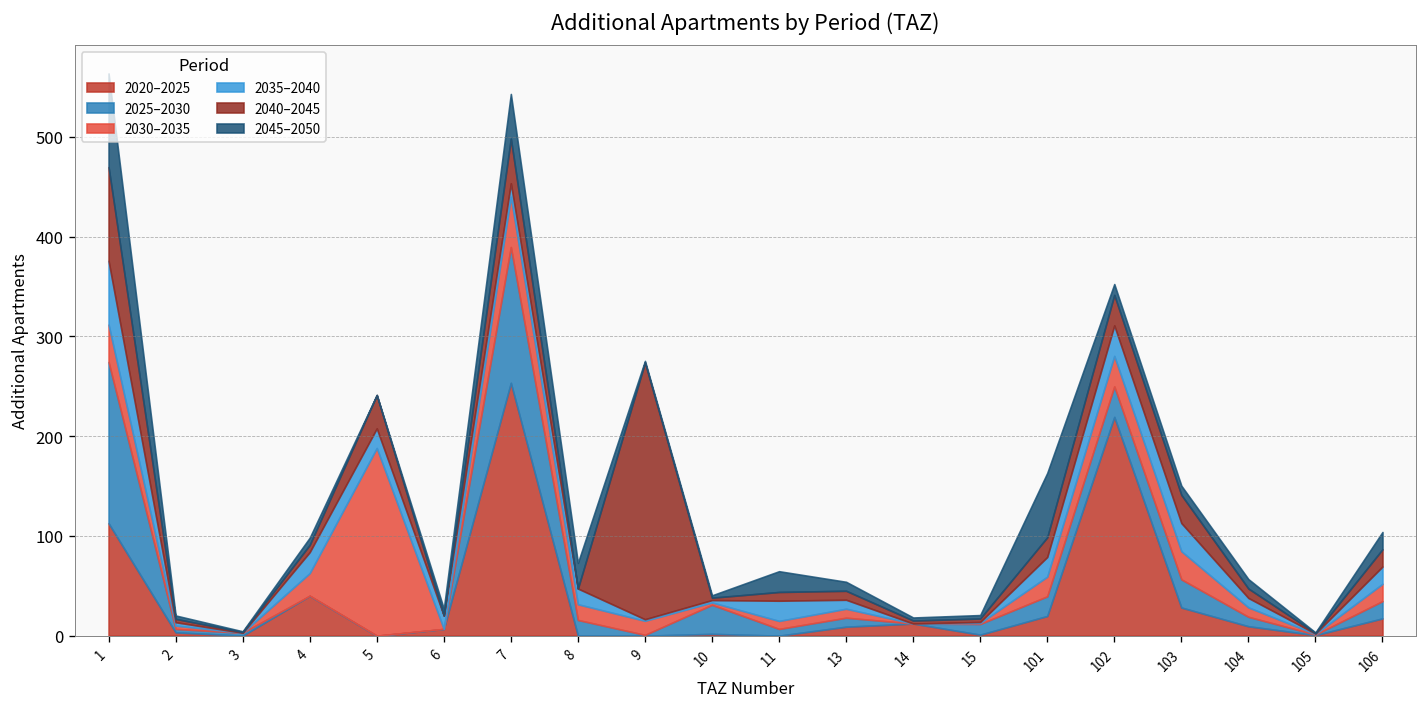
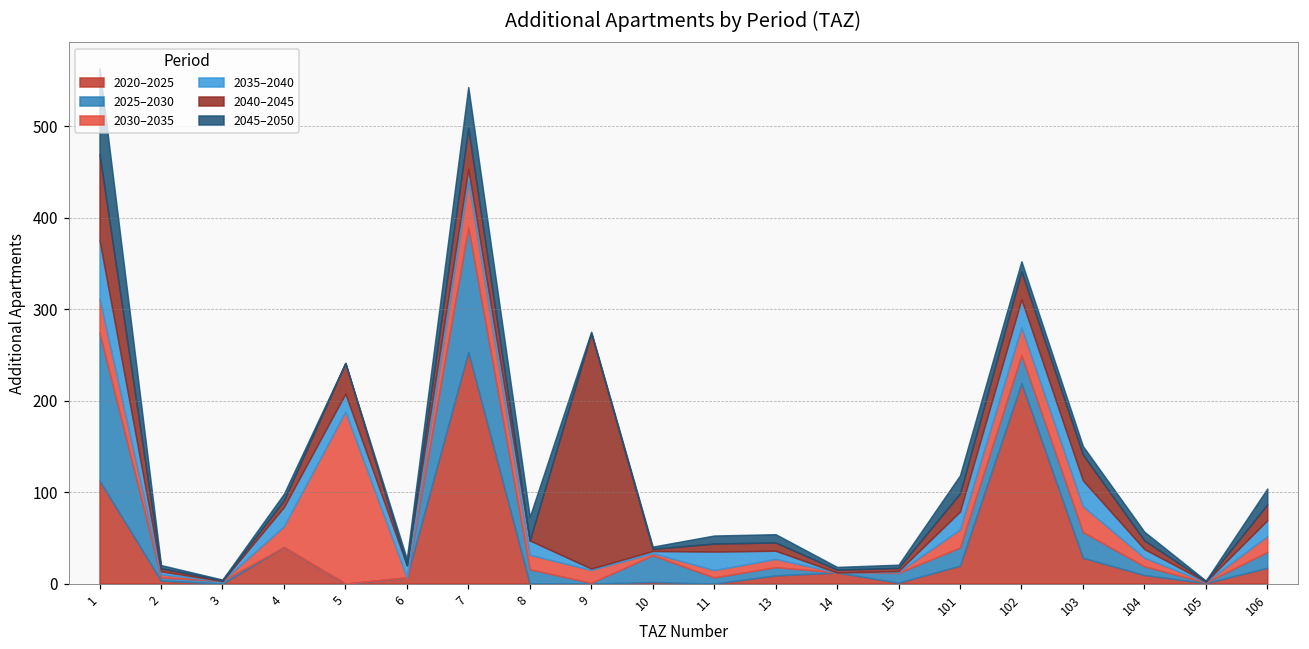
  {
    "2045–2050": {
      "2": 0,
      "4": 10,
      "6": 10,
      "7": 40,
      "8": 30,
-     "11": 20,
+     "11": 10,
      "13": 10,
      "15": 0,
-     "101": 60,
+     "101": 20,
      "102": 10,
      "103": 10,
      "104": 10,
      "106": 20
    }
  }
